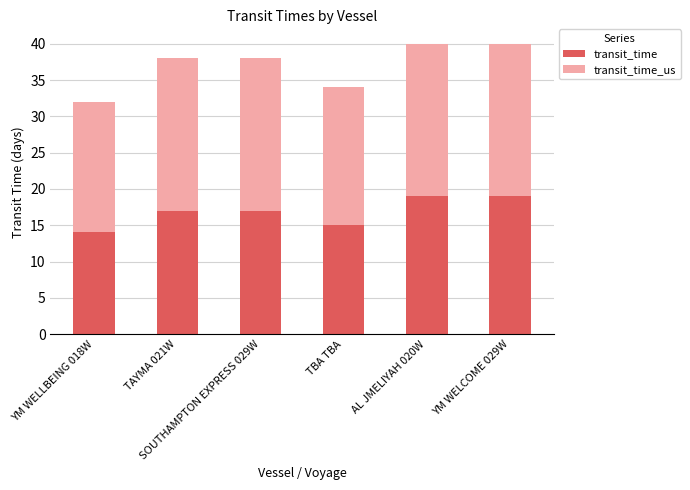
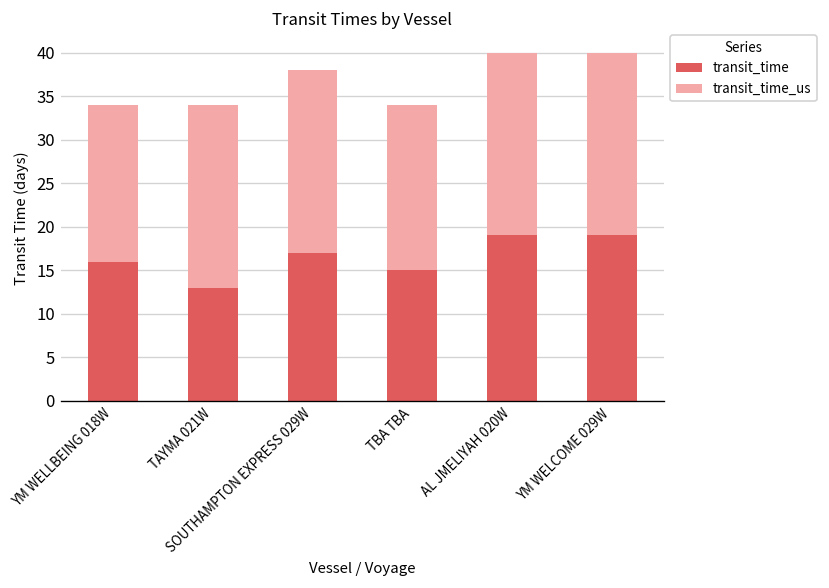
  {
    "transit_time": {
-     "YM WELLBEING 018W": 14,
-     "TAYMA 021W": 17,
+     "YM WELLBEING 018W": 16,
+     "TAYMA 021W": 13,
      "SOUTHAMPTON EXPRESS 029W": 17,
      "TBA TBA": 15,
      "AL JMELIYAH 020W": 19,
      "YM WELCOME 029W": 19
    },
    "transit_time_us": {
      "YM WELLBEING 018W": 18,
      "TAYMA 021W": 21,
      "SOUTHAMPTON EXPRESS 029W": 21,
      "TBA TBA": 19,
      "AL JMELIYAH 020W": 21,
      "YM WELCOME 029W": 21
    }
  }
